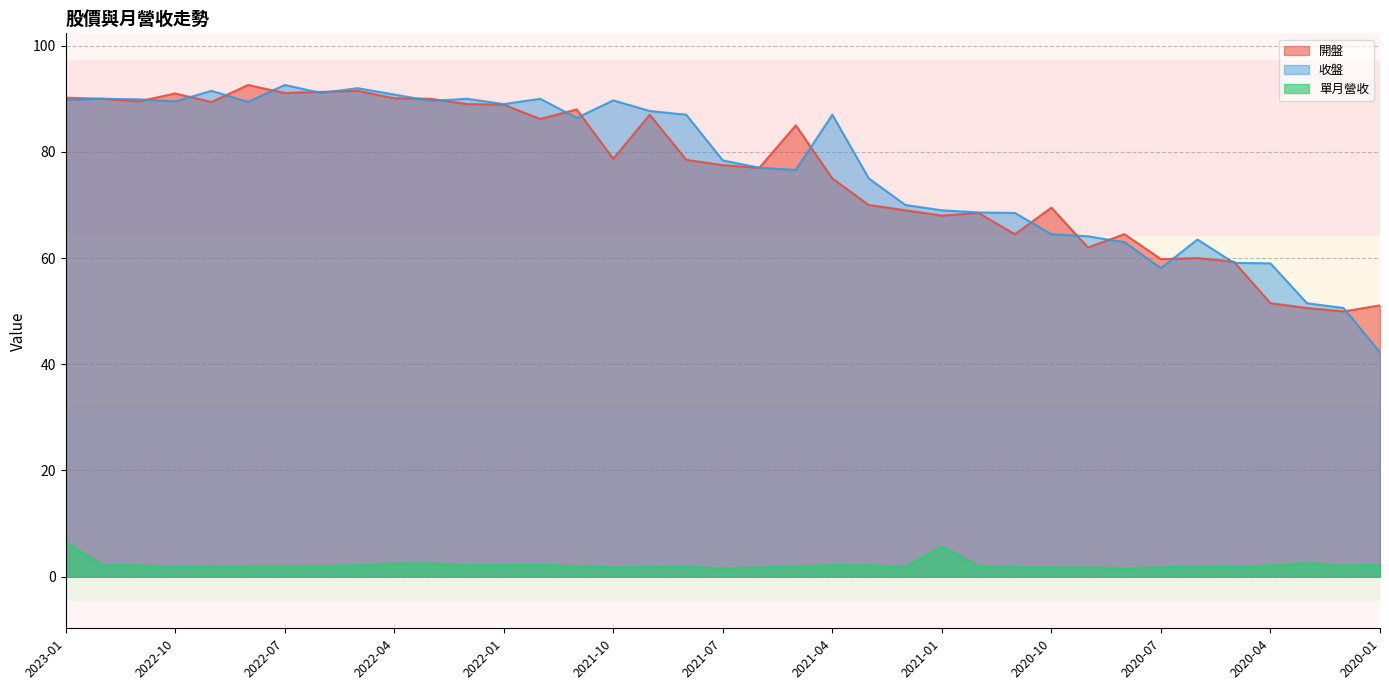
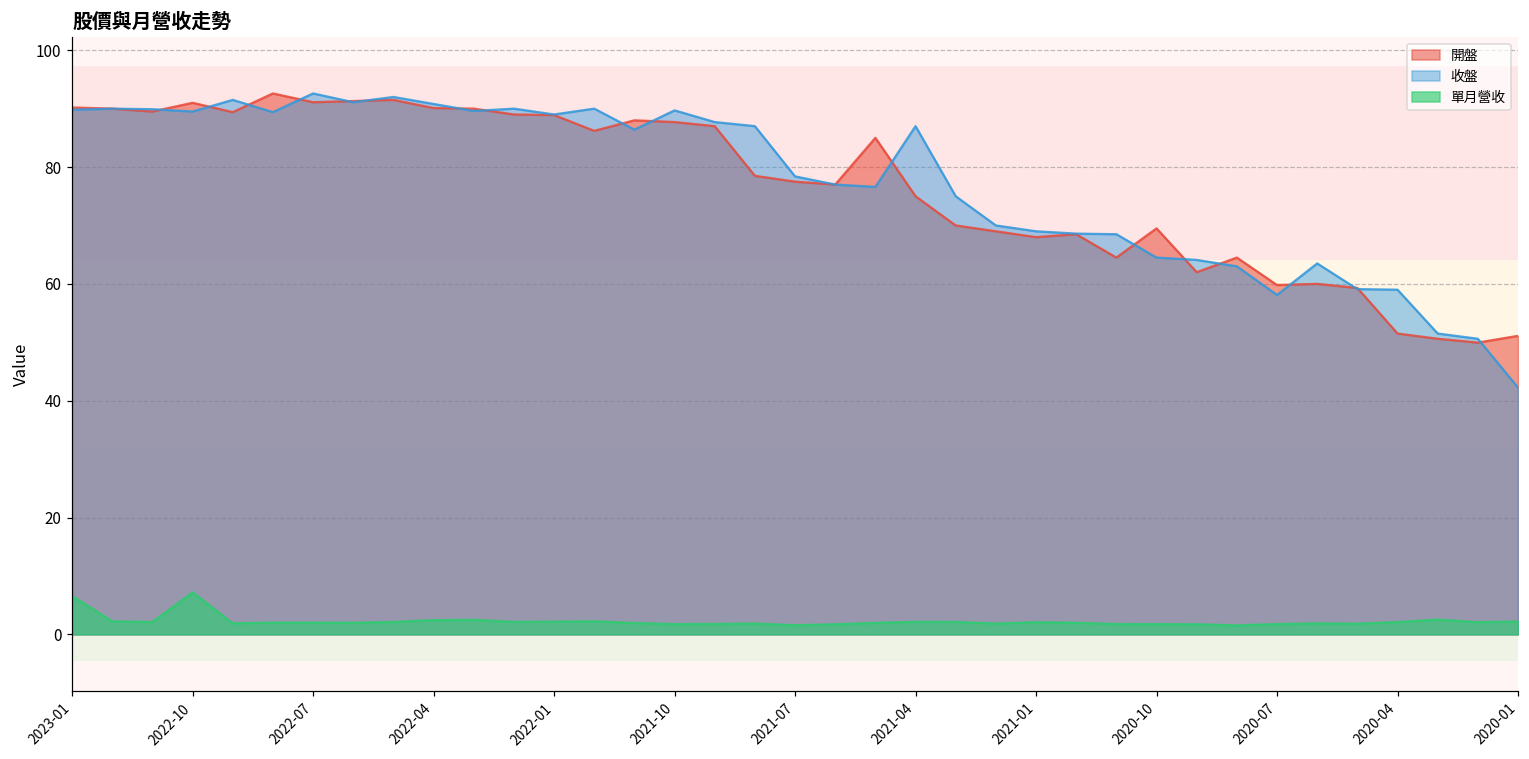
  {
    "開盤": {
      "2022-10": 91,
      "2022-07": 91,
      "2022-04": 90,
-     "2021-10": 79,
+     "2021-10": 88,
      "2021-07": 78,
      "2021-04": 75,
      "2021-01": 68,
      "2020-10": 70,
      "2020-07": 60,
      "2020-04": 52,
      "2020-01": 51
    },
    "收盤": {
      "2022-10": 90,
      "2022-07": 93,
      "2022-04": 91,
      "2021-10": 90,
      "2021-07": 78,
      "2021-04": 87,
      "2021-01": 69,
      "2020-10": 65,
      "2020-07": 58,
      "2020-04": 59,
      "2020-01": 42
    },
    "單月營收": {
      "2023-01": 7,
-     "2022-10": 2,
+     "2022-10": 7,
      "2022-07": 2,
      "2022-04": 2,
      "2022-01": 2,
      "2021-10": 2,
      "2021-07": 2,
      "2021-04": 2,
-     "2021-01": 6,
+     "2021-01": 2,
      "2020-10": 2,
      "2020-07": 2,
      "2020-04": 2,
      "2020-01": 2
    }
  }
